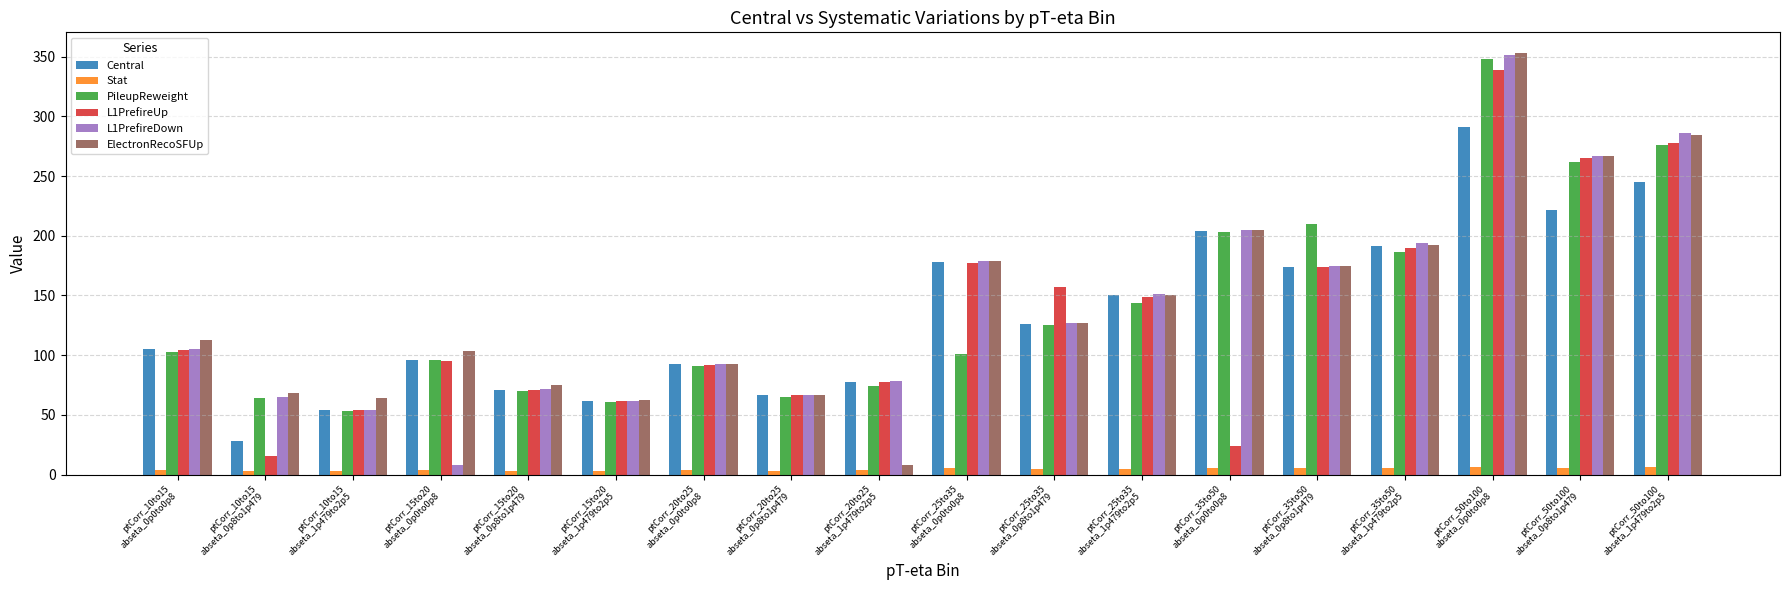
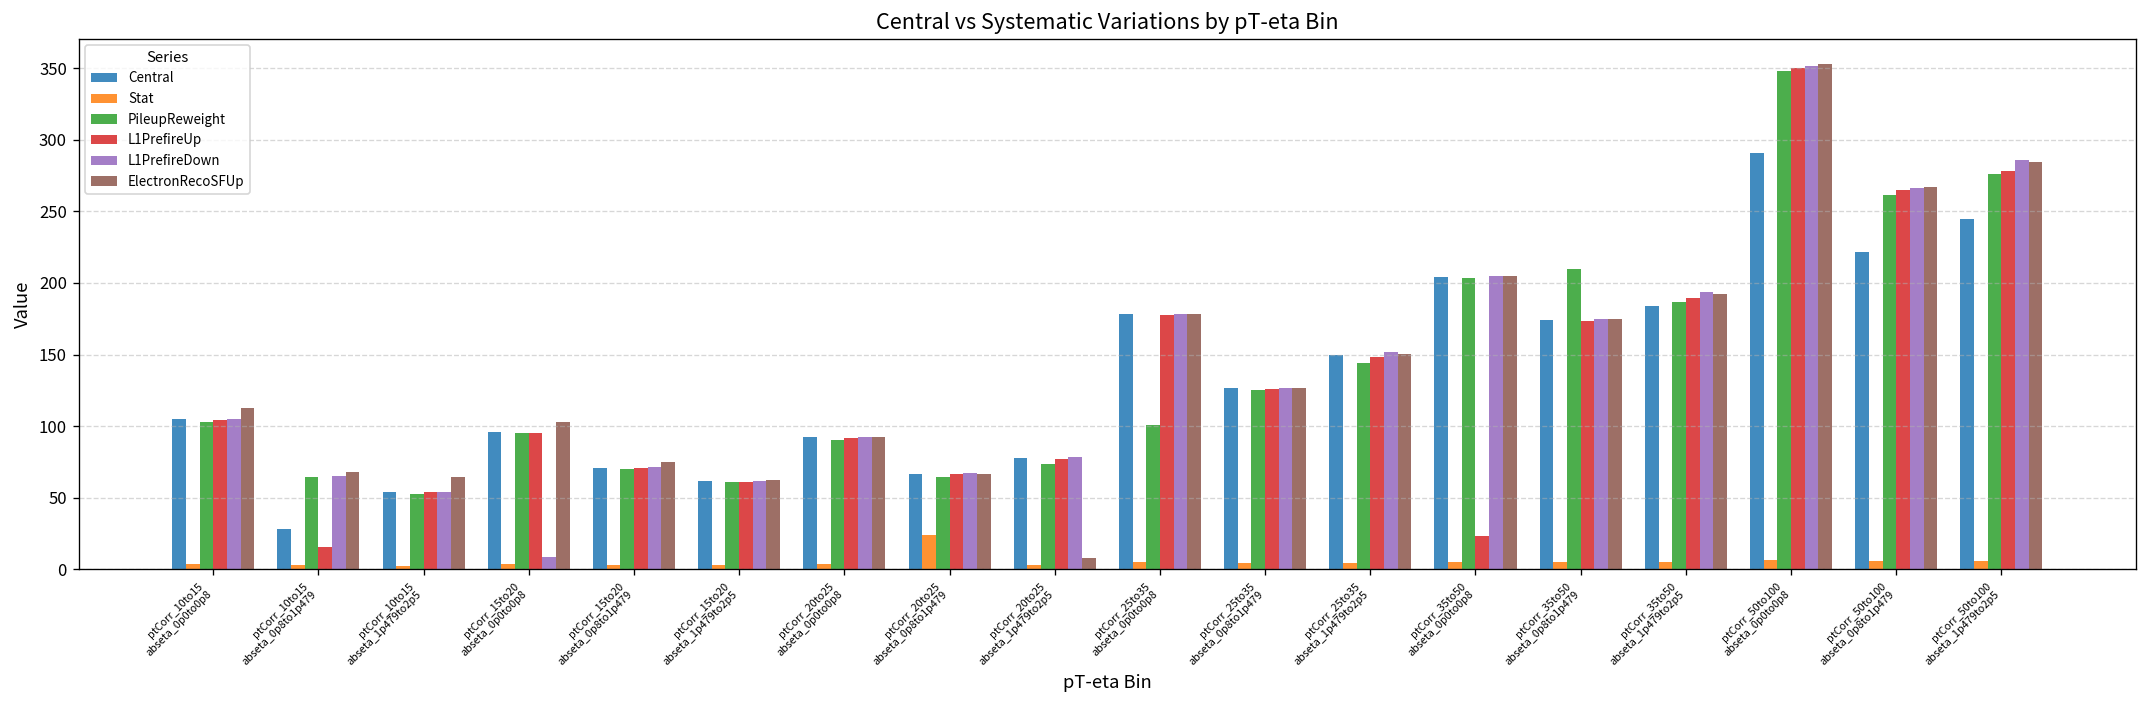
  {
    "Central": {
      "ptCorr_10to15 abseta_0p0to0p8": 105,
      "ptCorr_10to15 abseta_0p8to1p479": 28,
      "ptCorr_10to15 abseta_1p479to2p5": 54,
      "ptCorr_15to20 abseta_0p0to0p8": 96,
      "ptCorr_15to20 abseta_0p8to1p479": 71,
      "ptCorr_15to20 abseta_1p479to2p5": 62,
      "ptCorr_20to25 abseta_0p0to0p8": 92,
      "ptCorr_20to25 abseta_0p8to1p479": 67,
      "ptCorr_20to25 abseta_1p479to2p5": 78,
      "ptCorr_25to35 abseta_0p0to0p8": 178,
      "ptCorr_25to35 abseta_0p8to1p479": 126,
      "ptCorr_25to35 abseta_1p479to2p5": 150,
      "ptCorr_35to50 abseta_0p0to0p8": 204,
      "ptCorr_35to50 abseta_0p8to1p479": 174,
-     "ptCorr_35to50 abseta_1p479to2p5": 192,
+     "ptCorr_35to50 abseta_1p479to2p5": 184,
      "ptCorr_50to100 abseta_0p0to0p8": 291,
      "ptCorr_50to100 abseta_0p8to1p479": 222,
      "ptCorr_50to100 abseta_1p479to2p5": 245
    },
    "Stat": {
      "ptCorr_10to15 abseta_0p0to0p8": 4,
      "ptCorr_10to15 abseta_0p8to1p479": 3,
      "ptCorr_10to15 abseta_1p479to2p5": 3,
      "ptCorr_15to20 abseta_0p0to0p8": 4,
      "ptCorr_15to20 abseta_0p8to1p479": 3,
      "ptCorr_15to20 abseta_1p479to2p5": 3,
      "ptCorr_20to25 abseta_0p0to0p8": 4,
-     "ptCorr_20to25 abseta_0p8to1p479": 3,
+     "ptCorr_20to25 abseta_0p8to1p479": 24,
      "ptCorr_20to25 abseta_1p479to2p5": 3,
      "ptCorr_25to35 abseta_0p0to0p8": 5,
      "ptCorr_25to35 abseta_0p8to1p479": 4,
      "ptCorr_25to35 abseta_1p479to2p5": 5,
      "ptCorr_35to50 abseta_0p0to0p8": 5,
      "ptCorr_35to50 abseta_0p8to1p479": 5,
      "ptCorr_35to50 abseta_1p479to2p5": 5,
      "ptCorr_50to100 abseta_0p0to0p8": 7,
      "ptCorr_50to100 abseta_0p8to1p479": 6,
      "ptCorr_50to100 abseta_1p479to2p5": 6
    },
    "PileupReweight": {
      "ptCorr_10to15 abseta_0p0to0p8": 103,
      "ptCorr_10to15 abseta_0p8to1p479": 64,
      "ptCorr_10to15 abseta_1p479to2p5": 53,
      "ptCorr_15to20 abseta_0p0to0p8": 96,
      "ptCorr_15to20 abseta_0p8to1p479": 70,
      "ptCorr_15to20 abseta_1p479to2p5": 61,
      "ptCorr_20to25 abseta_0p0to0p8": 91,
      "ptCorr_20to25 abseta_0p8to1p479": 65,
      "ptCorr_20to25 abseta_1p479to2p5": 74,
      "ptCorr_25to35 abseta_0p0to0p8": 101,
      "ptCorr_25to35 abseta_0p8to1p479": 125,
      "ptCorr_25to35 abseta_1p479to2p5": 144,
      "ptCorr_35to50 abseta_0p0to0p8": 203,
      "ptCorr_35to50 abseta_0p8to1p479": 210,
      "ptCorr_35to50 abseta_1p479to2p5": 187,
      "ptCorr_50to100 abseta_0p0to0p8": 348,
      "ptCorr_50to100 abseta_0p8to1p479": 262,
      "ptCorr_50to100 abseta_1p479to2p5": 276
    },
    "L1PrefireUp": {
      "ptCorr_10to15 abseta_0p0to0p8": 104,
      "ptCorr_10to15 abseta_0p8to1p479": 16,
      "ptCorr_10to15 abseta_1p479to2p5": 54,
      "ptCorr_15to20 abseta_0p0to0p8": 95,
      "ptCorr_15to20 abseta_0p8to1p479": 71,
      "ptCorr_15to20 abseta_1p479to2p5": 61,
      "ptCorr_20to25 abseta_0p0to0p8": 92,
      "ptCorr_20to25 abseta_0p8to1p479": 66,
      "ptCorr_20to25 abseta_1p479to2p5": 77,
      "ptCorr_25to35 abseta_0p0to0p8": 178,
-     "ptCorr_25to35 abseta_0p8to1p479": 157,
+     "ptCorr_25to35 abseta_0p8to1p479": 126,
      "ptCorr_25to35 abseta_1p479to2p5": 148,
      "ptCorr_35to50 abseta_0p0to0p8": 24,
      "ptCorr_35to50 abseta_0p8to1p479": 174,
      "ptCorr_35to50 abseta_1p479to2p5": 189,
-     "ptCorr_50to100 abseta_0p0to0p8": 339,
+     "ptCorr_50to100 abseta_0p0to0p8": 350,
      "ptCorr_50to100 abseta_0p8to1p479": 265,
      "ptCorr_50to100 abseta_1p479to2p5": 278
    },
    "L1PrefireDown": {
      "ptCorr_10to15 abseta_0p0to0p8": 105,
      "ptCorr_10to15 abseta_0p8to1p479": 65,
      "ptCorr_10to15 abseta_1p479to2p5": 54,
      "ptCorr_15to20 abseta_0p0to0p8": 8,
      "ptCorr_15to20 abseta_0p8to1p479": 71,
      "ptCorr_15to20 abseta_1p479to2p5": 62,
      "ptCorr_20to25 abseta_0p0to0p8": 93,
      "ptCorr_20to25 abseta_0p8to1p479": 67,
      "ptCorr_20to25 abseta_1p479to2p5": 78,
      "ptCorr_25to35 abseta_0p0to0p8": 179,
      "ptCorr_25to35 abseta_0p8to1p479": 127,
      "ptCorr_25to35 abseta_1p479to2p5": 152,
      "ptCorr_35to50 abseta_0p0to0p8": 205,
      "ptCorr_35to50 abseta_0p8to1p479": 175,
      "ptCorr_35to50 abseta_1p479to2p5": 194,
      "ptCorr_50to100 abseta_0p0to0p8": 352,
      "ptCorr_50to100 abseta_0p8to1p479": 267,
      "ptCorr_50to100 abseta_1p479to2p5": 286
    },
    "ElectronRecoSFUp": {
      "ptCorr_10to15 abseta_0p0to0p8": 113,
      "ptCorr_10to15 abseta_0p8to1p479": 68,
      "ptCorr_10to15 abseta_1p479to2p5": 64,
      "ptCorr_15to20 abseta_0p0to0p8": 103,
      "ptCorr_15to20 abseta_0p8to1p479": 75,
      "ptCorr_15to20 abseta_1p479to2p5": 63,
      "ptCorr_20to25 abseta_0p0to0p8": 92,
      "ptCorr_20to25 abseta_0p8to1p479": 67,
      "ptCorr_20to25 abseta_1p479to2p5": 8,
      "ptCorr_25to35 abseta_0p0to0p8": 179,
      "ptCorr_25to35 abseta_0p8to1p479": 127,
      "ptCorr_25to35 abseta_1p479to2p5": 150,
      "ptCorr_35to50 abseta_0p0to0p8": 205,
      "ptCorr_35to50 abseta_0p8to1p479": 175,
      "ptCorr_35to50 abseta_1p479to2p5": 192,
      "ptCorr_50to100 abseta_0p0to0p8": 353,
      "ptCorr_50to100 abseta_0p8to1p479": 267,
      "ptCorr_50to100 abseta_1p479to2p5": 284
    }
  }
